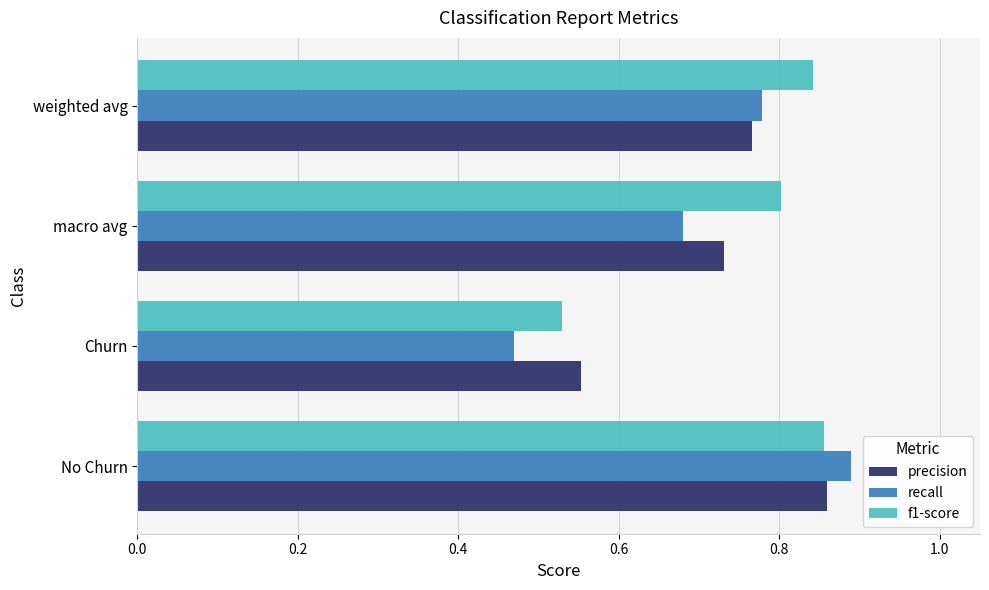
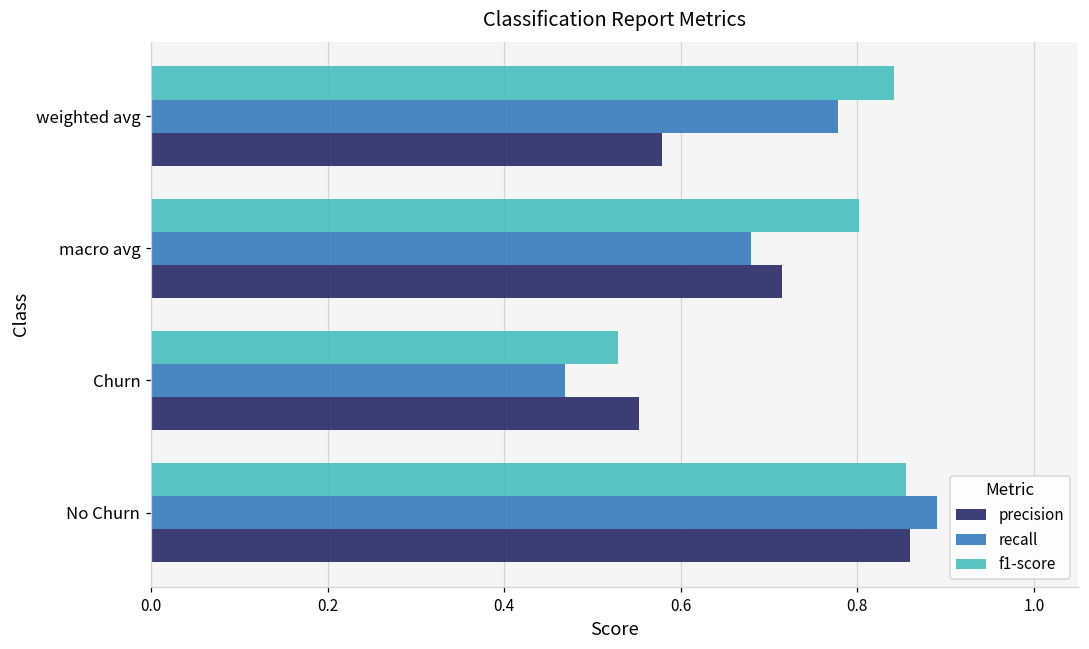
  {
    "precision": {
-     "weighted avg": 0.77,
-     "macro avg": 0.73,
+     "weighted avg": 0.58,
+     "macro avg": 0.71,
      "Churn": 0.55,
      "No Churn": 0.86
    },
    "recall": {
      "weighted avg": 0.78,
      "macro avg": 0.68,
      "Churn": 0.47,
      "No Churn": 0.89
    },
    "f1-score": {
      "weighted avg": 0.84,
      "macro avg": 0.80,
      "Churn": 0.53,
      "No Churn": 0.86
    }
  }
